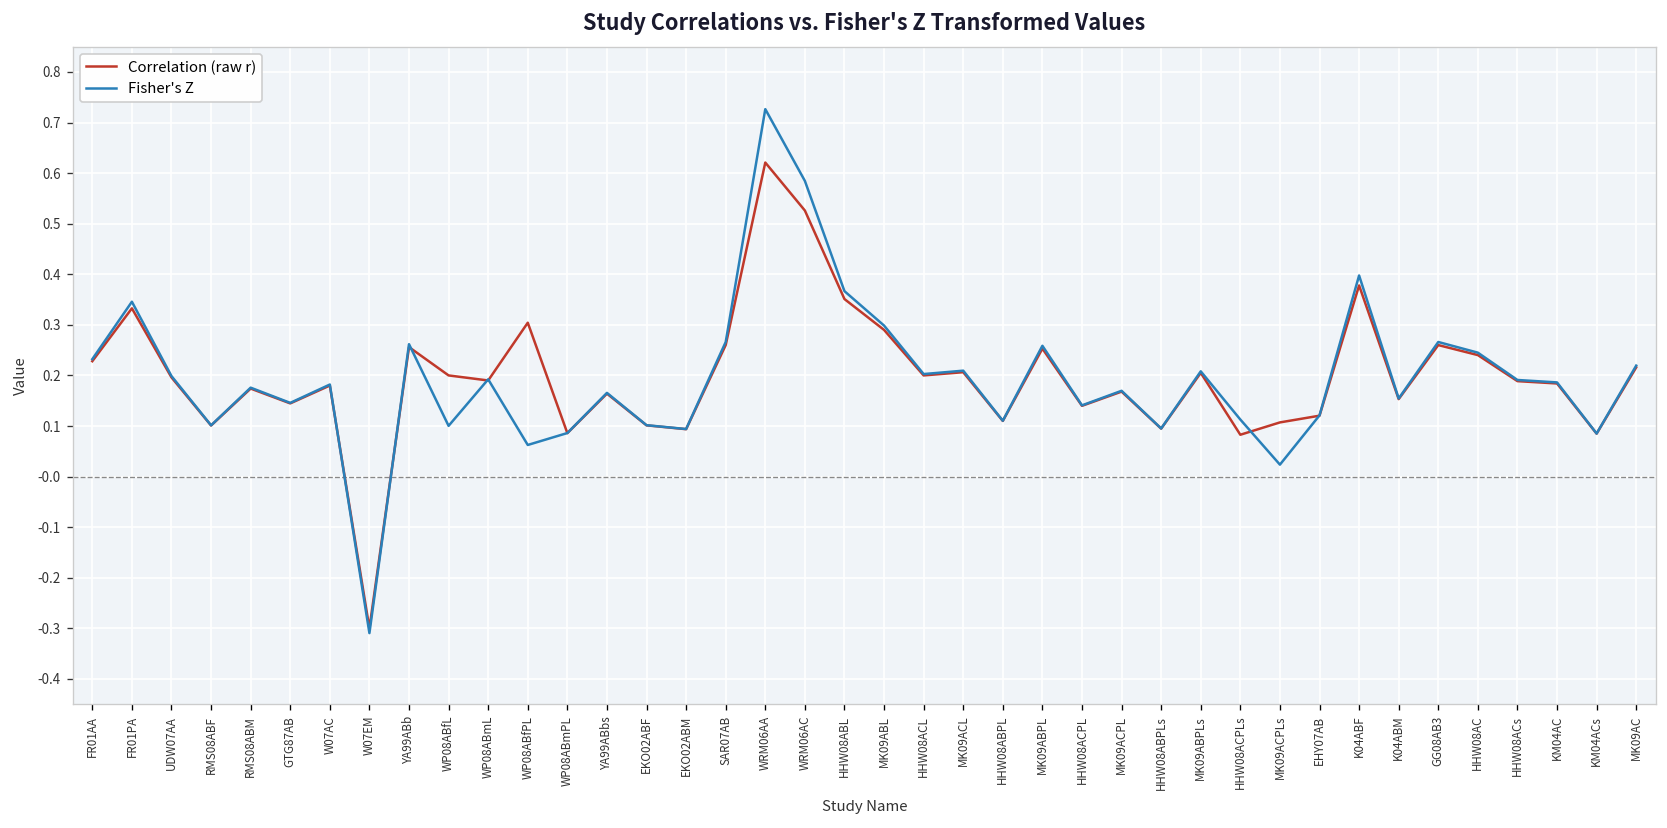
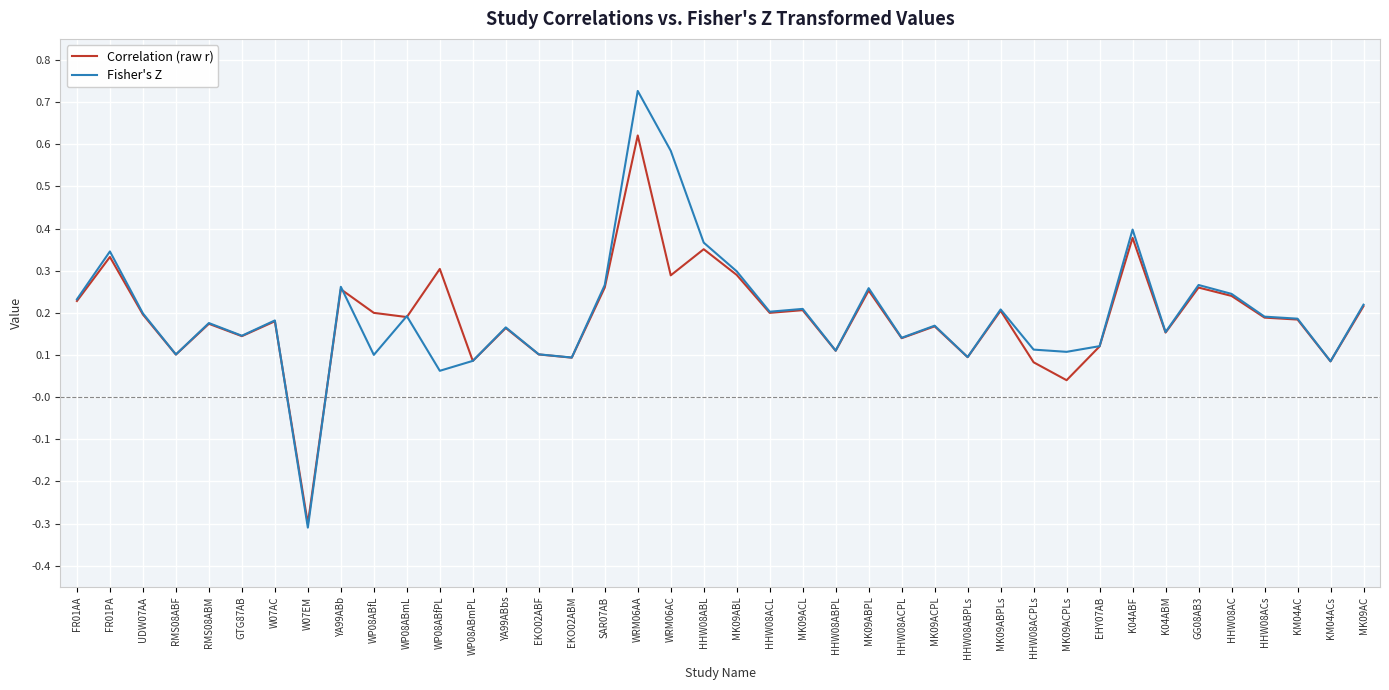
  {
    "Correlation (raw r)": {
      "FR01PA": 0.33,
      "W07EM": -0.30,
      "WP08ABfL": 0.20,
      "WP08ABfPL": 0.30,
      "SAR07AB": 0.26,
      "WRM06AA": 0.62,
-     "WRM06AC": 0.53,
+     "WRM06AC": 0.29,
      "HHW08ABL": 0.35,
      "MK09ABL": 0.29,
      "HHW08ACPLs": 0.08,
-     "MK09ACPLs": 0.11,
+     "MK09ACPLs": 0.04,
      "K04ABF": 0.38,
      "GG08AB3": 0.26
    },
    "Fisher's Z": {
      "FR01PA": 0.35,
      "W07EM": -0.31,
      "WP08ABfL": 0.10,
      "WP08ABfPL": 0.06,
      "SAR07AB": 0.27,
      "WRM06AA": 0.73,
      "WRM06AC": 0.58,
      "HHW08ABL": 0.37,
      "MK09ABL": 0.30,
      "HHW08ACPLs": 0.11,
-     "MK09ACPLs": 0.02,
+     "MK09ACPLs": 0.11,
      "K04ABF": 0.40,
      "GG08AB3": 0.27
    }
  }
